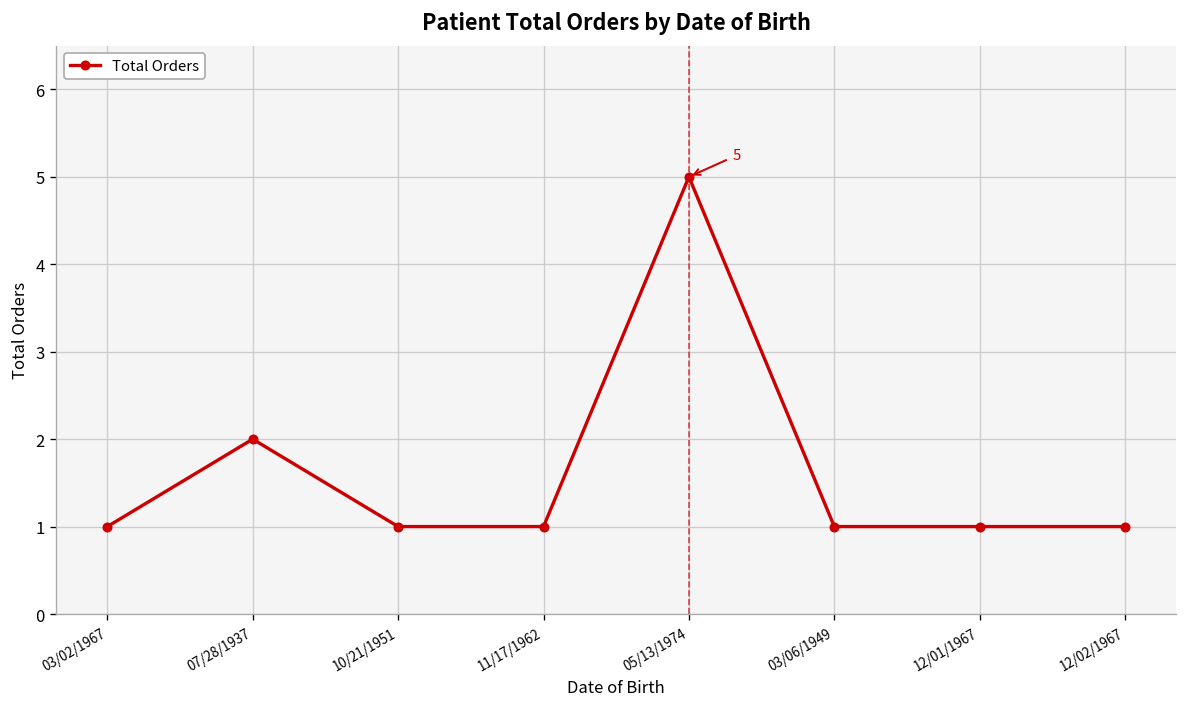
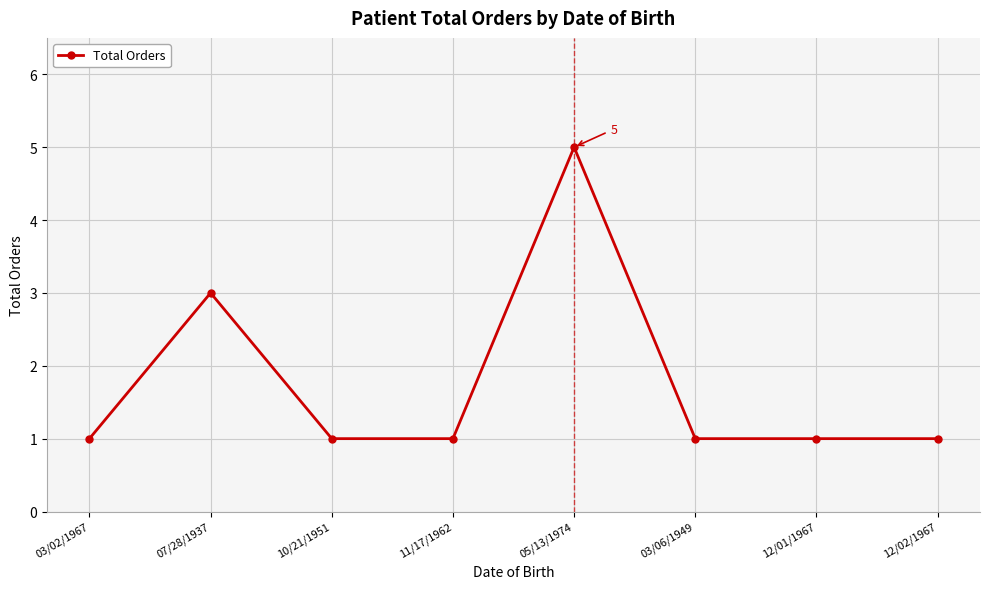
  {
    "03/02/1967": 1,
-   "07/28/1937": 2,
+   "07/28/1937": 3,
    "10/21/1951": 1,
    "11/17/1962": 1,
    "03/06/1949": 1,
    "12/01/1967": 1,
    "12/02/1967": 1
  }
